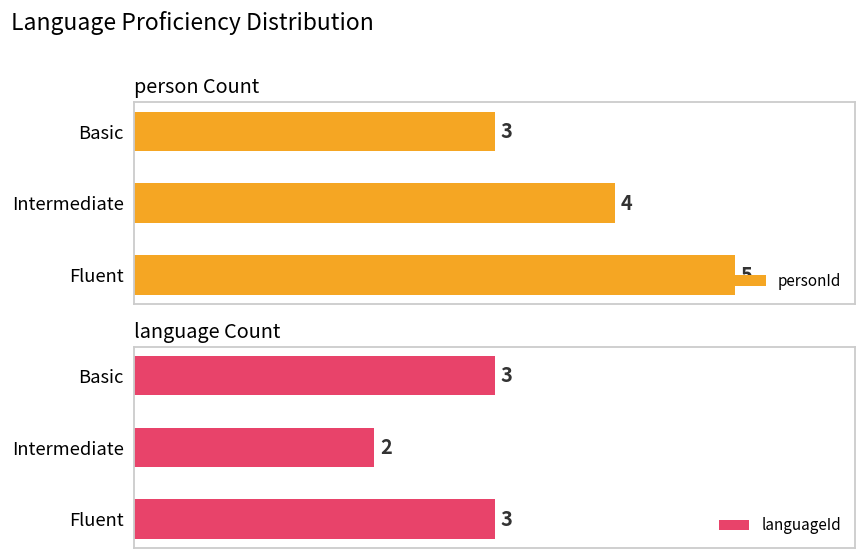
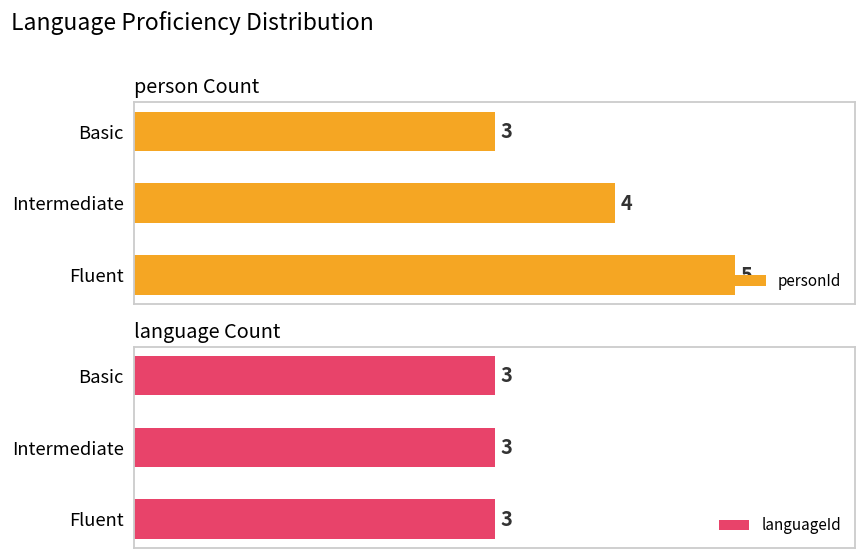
  {
    "person Count": {
      "Basic": 3,
      "Intermediate": 4,
      "Fluent": 5
    },
    "language Count": {
      "Basic": 3,
-     "Intermediate": 2,
+     "Intermediate": 3,
      "Fluent": 3
    }
  }
